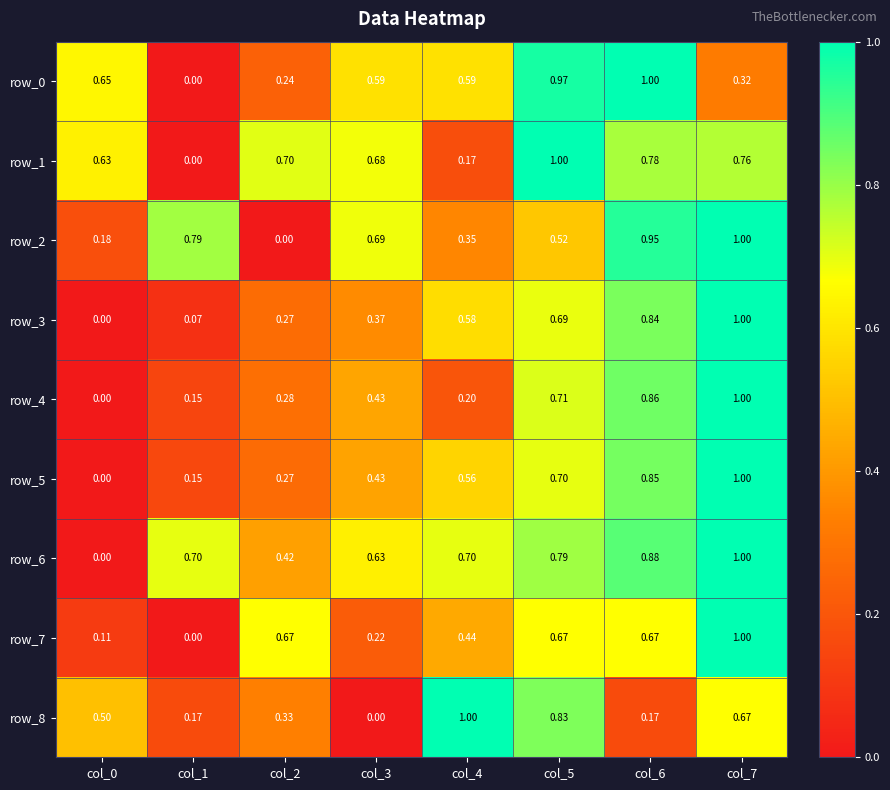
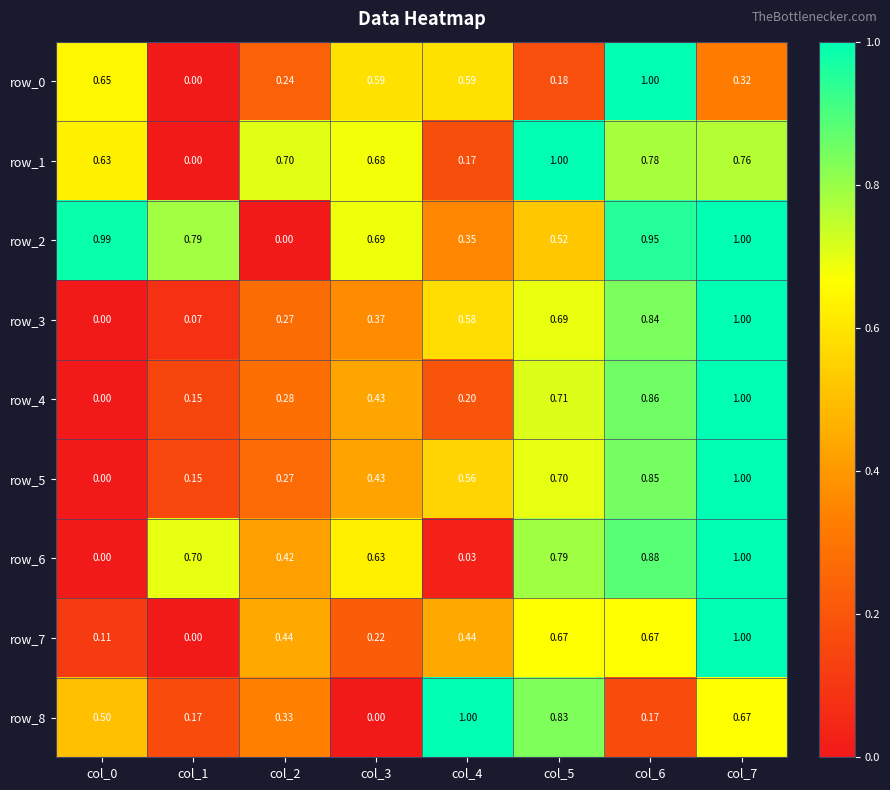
  {
    "row_0": {
      "col_0": 0.65,
      "col_1": 0.00,
      "col_2": 0.24,
      "col_3": 0.59,
      "col_4": 0.59,
-     "col_5": 0.97,
+     "col_5": 0.18,
      "col_6": 1.00,
      "col_7": 0.32
    },
    "row_1": {
      "col_0": 0.63,
      "col_1": 0.00,
      "col_2": 0.70,
      "col_3": 0.68,
      "col_4": 0.17,
      "col_5": 1.00,
      "col_6": 0.78,
      "col_7": 0.76
    },
    "row_2": {
-     "col_0": 0.18,
+     "col_0": 0.99,
      "col_1": 0.79,
      "col_2": 0.00,
      "col_3": 0.69,
      "col_4": 0.35,
      "col_5": 0.52,
      "col_6": 0.95,
      "col_7": 1.00
    },
    "row_3": {
      "col_0": 0.00,
      "col_1": 0.07,
      "col_2": 0.27,
      "col_3": 0.37,
      "col_4": 0.58,
      "col_5": 0.69,
      "col_6": 0.84,
      "col_7": 1.00
    },
    "row_4": {
      "col_0": 0.00,
      "col_1": 0.15,
      "col_2": 0.28,
      "col_3": 0.43,
      "col_4": 0.20,
      "col_5": 0.71,
      "col_6": 0.86,
      "col_7": 1.00
    },
    "row_5": {
      "col_0": 0.00,
      "col_1": 0.15,
      "col_2": 0.27,
      "col_3": 0.43,
      "col_4": 0.56,
      "col_5": 0.70,
      "col_6": 0.85,
      "col_7": 1.00
    },
    "row_6": {
      "col_0": 0.00,
      "col_1": 0.70,
      "col_2": 0.42,
      "col_3": 0.63,
-     "col_4": 0.70,
+     "col_4": 0.03,
      "col_5": 0.79,
      "col_6": 0.88,
      "col_7": 1.00
    },
    "row_7": {
      "col_0": 0.11,
      "col_1": 0.00,
-     "col_2": 0.67,
+     "col_2": 0.44,
      "col_3": 0.22,
      "col_4": 0.44,
      "col_5": 0.67,
      "col_6": 0.67,
      "col_7": 1.00
    },
    "row_8": {
      "col_0": 0.50,
      "col_1": 0.17,
      "col_2": 0.33,
      "col_3": 0.00,
      "col_4": 1.00,
      "col_5": 0.83,
      "col_6": 0.17,
      "col_7": 0.67
    }
  }
